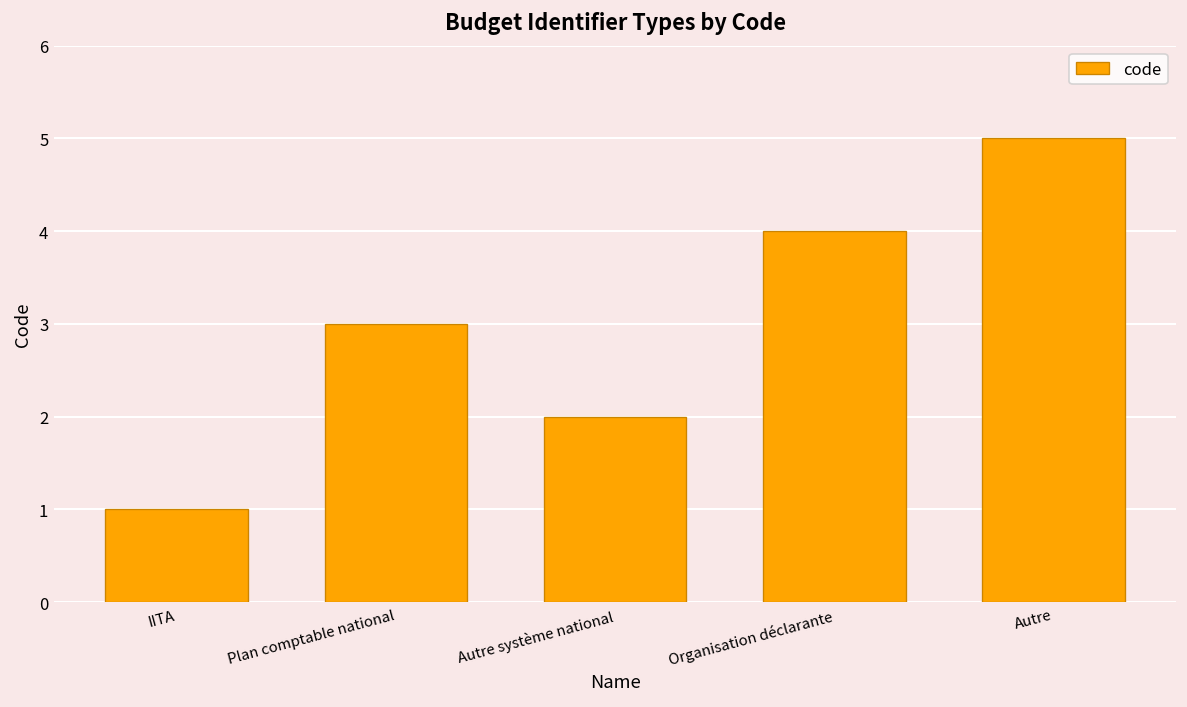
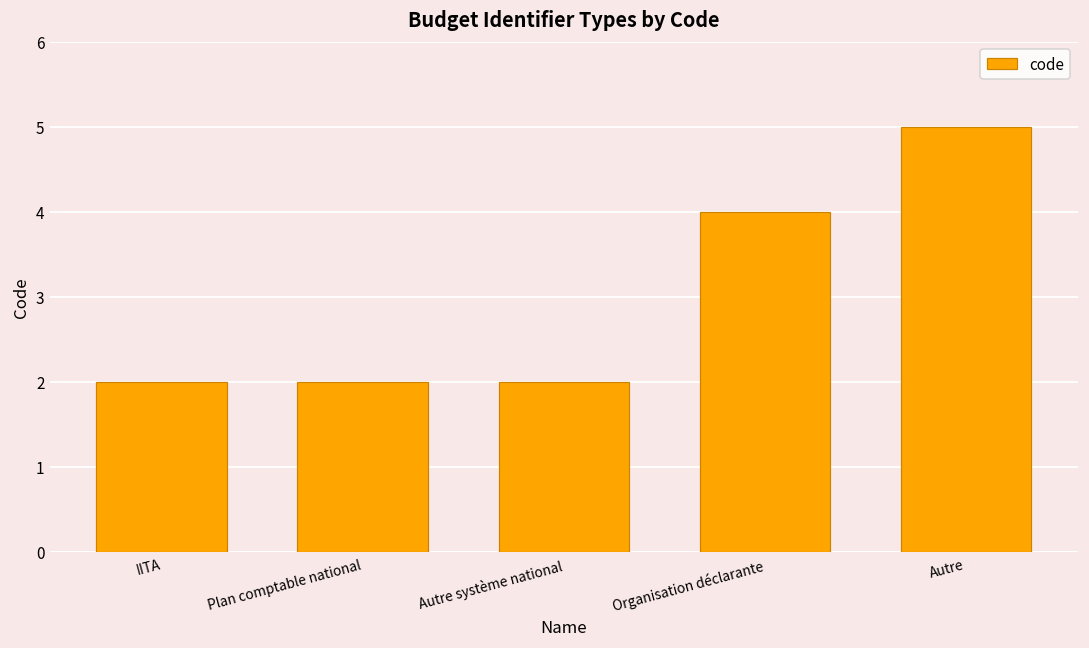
  {
-   "IITA": 1,
-   "Plan comptable national": 3,
+   "IITA": 2,
+   "Plan comptable national": 2,
    "Autre système national": 2,
    "Organisation déclarante": 4,
    "Autre": 5
  }
